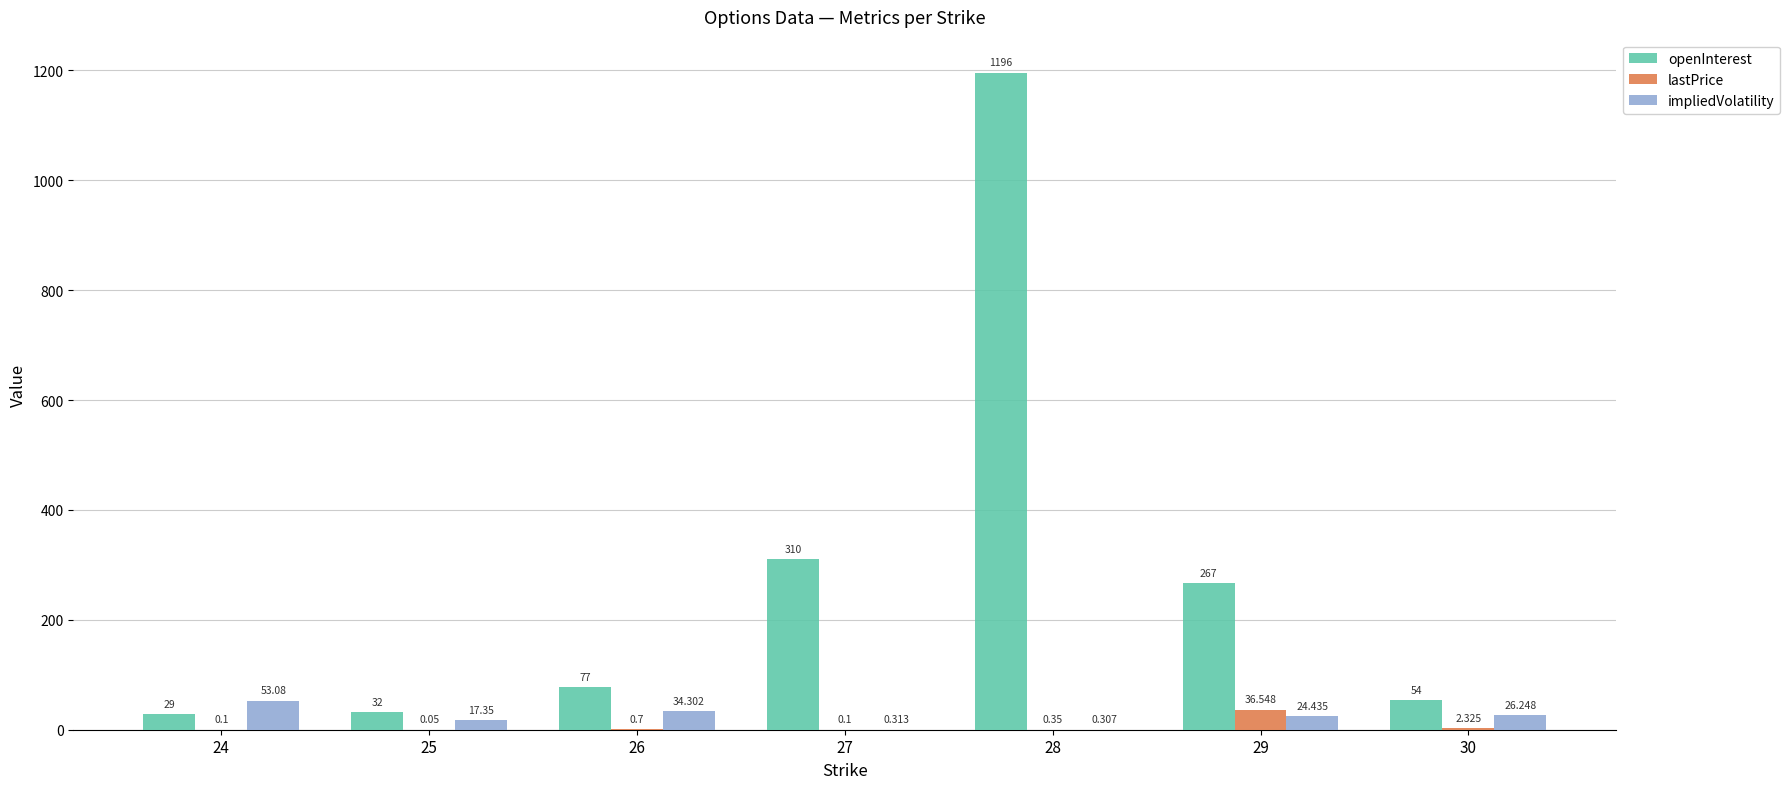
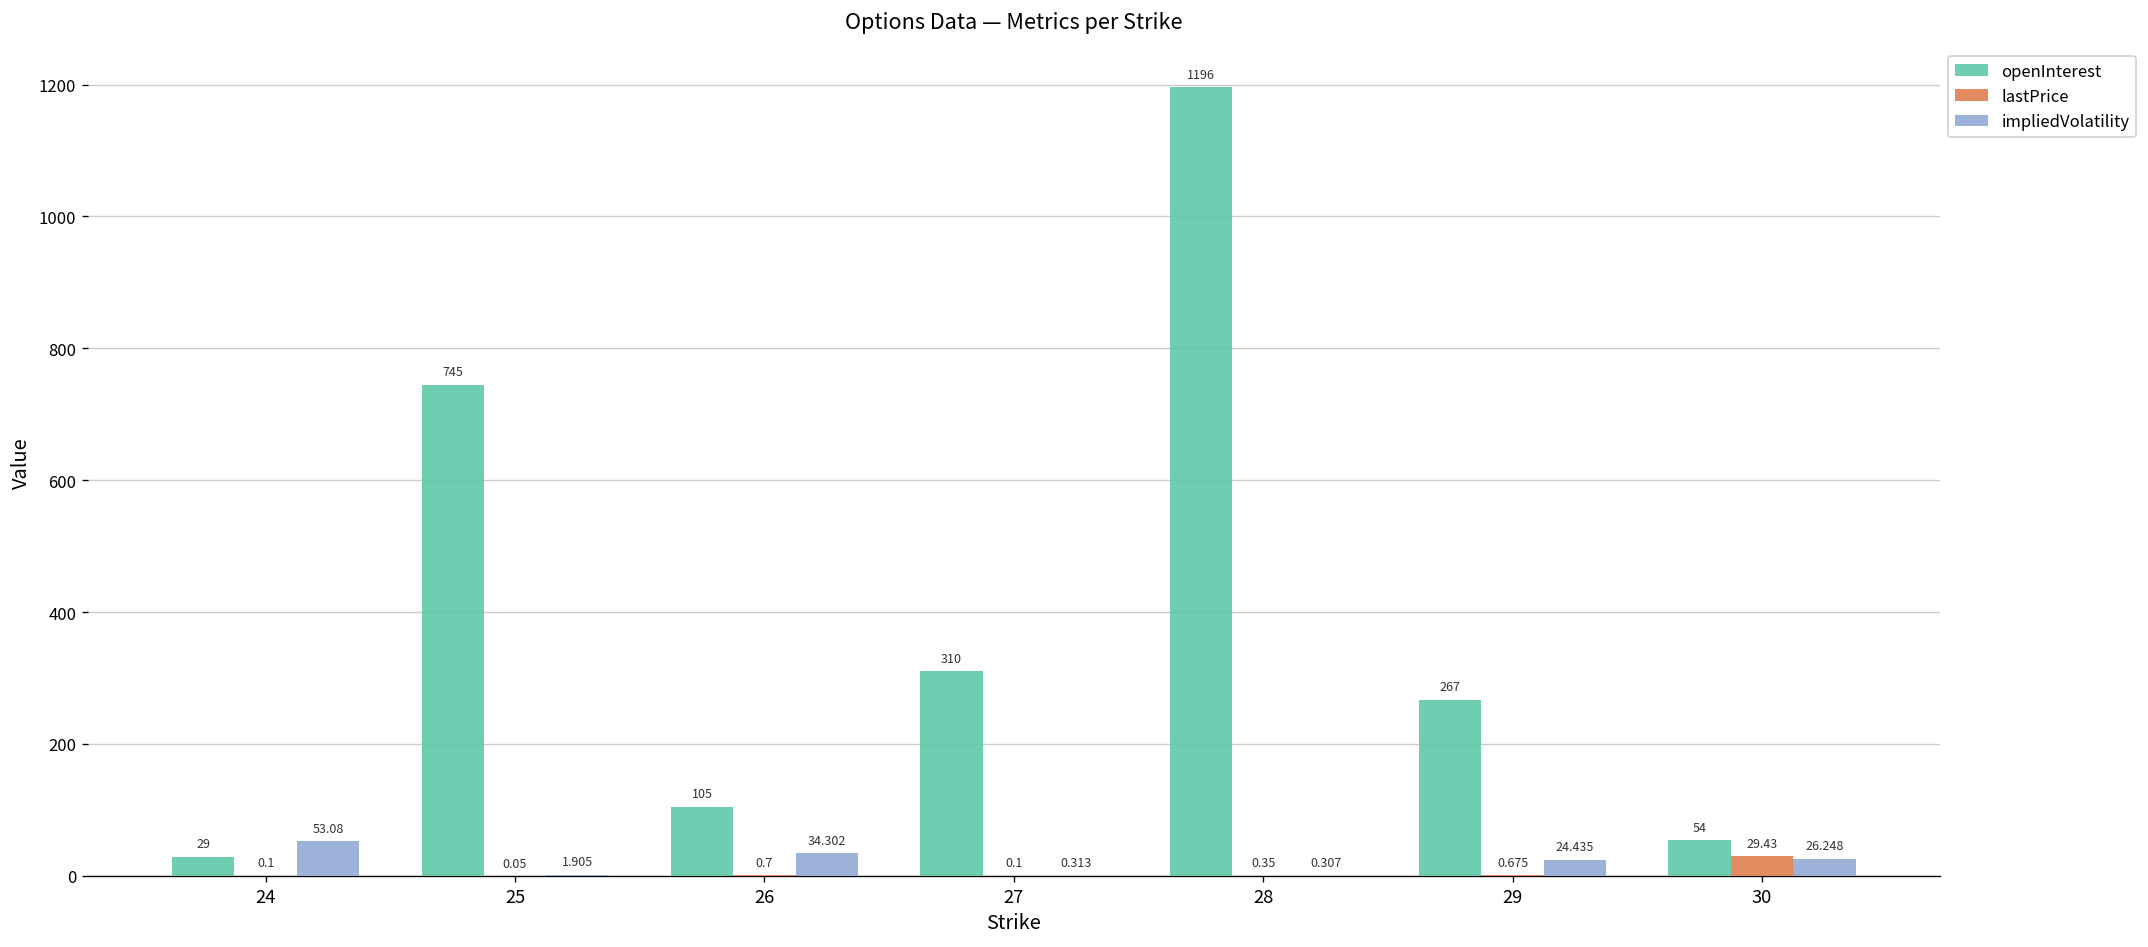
  {
    "openInterest": {
      "24": 29,
-     "25": 32,
-     "26": 77,
+     "25": 745,
+     "26": 105,
      "27": 310,
      "28": 1196,
      "29": 267,
      "30": 54
    },
    "lastPrice": {
      "24": 0.1,
      "25": 0.05,
      "26": 0.7,
      "27": 0.1,
      "28": 0.35,
-     "29": 36.548,
-     "30": 2.325
+     "29": 0.675,
+     "30": 29.43
    },
    "impliedVolatility": {
      "24": 53.08,
-     "25": 17.35,
+     "25": 1.905,
      "26": 34.302,
      "27": 0.313,
      "28": 0.307,
      "29": 24.435,
      "30": 26.248
    }
  }
